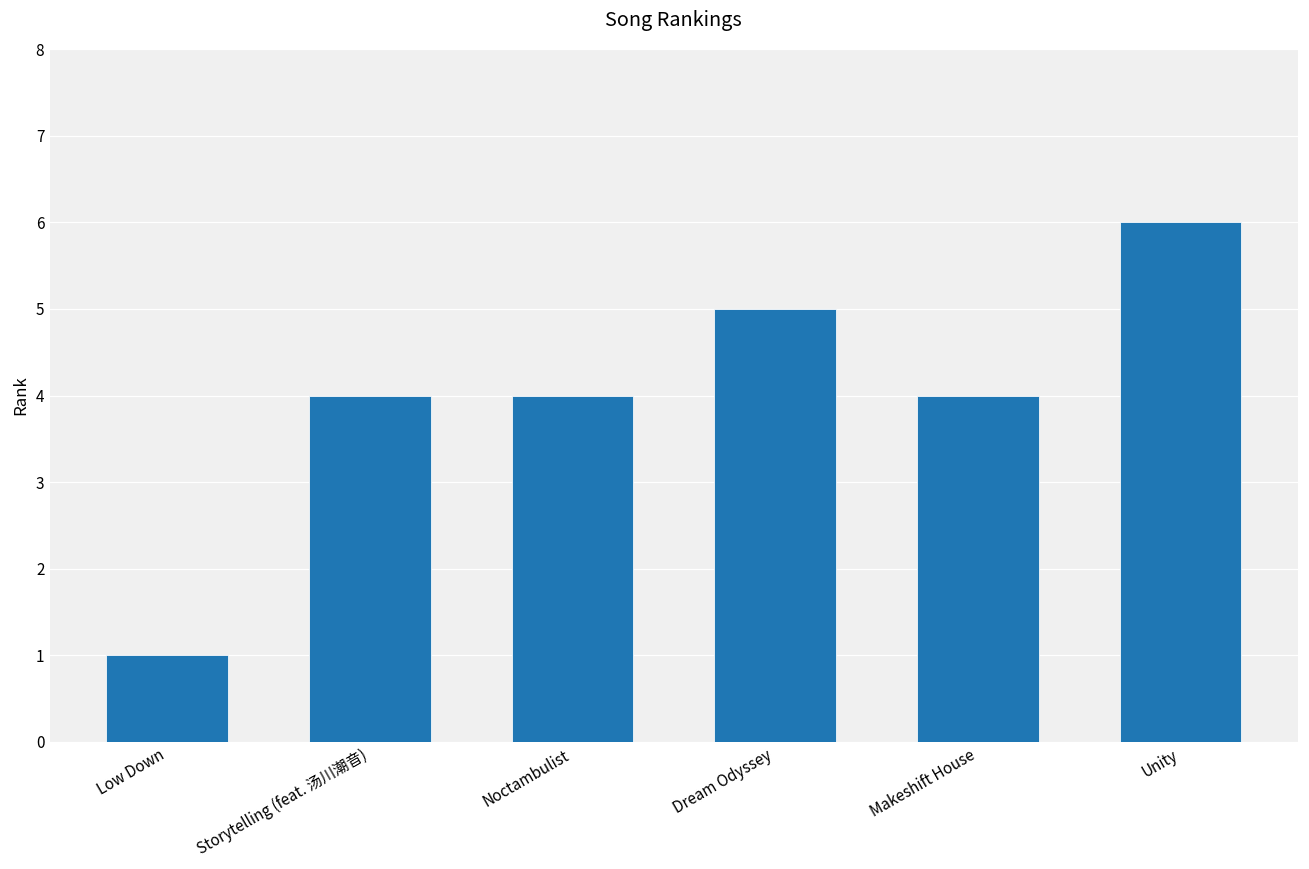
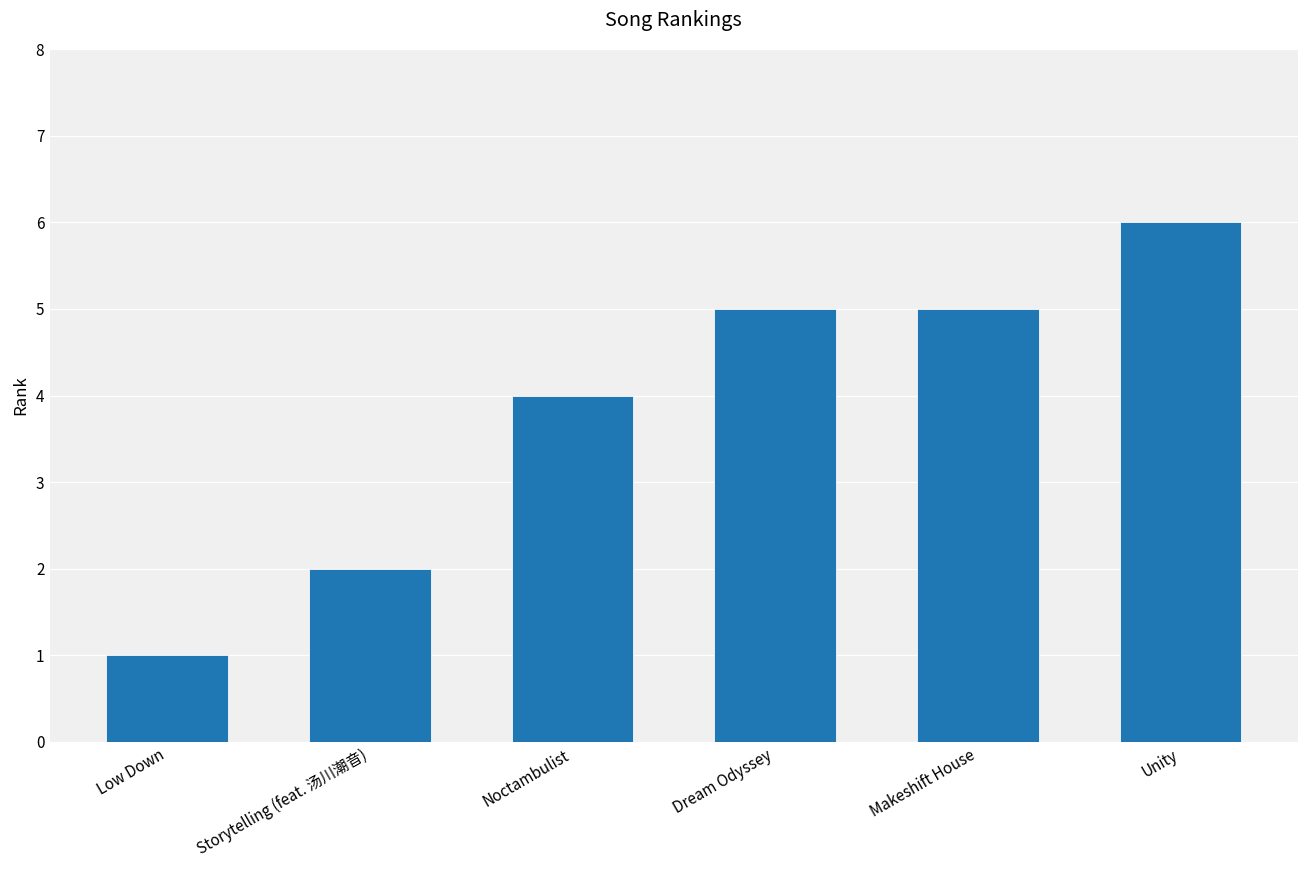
  {
    "Low Down": 1,
-   "Storytelling (feat. 汤川潮音)": 4,
+   "Storytelling (feat. 汤川潮音)": 2,
    "Noctambulist": 4,
    "Dream Odyssey": 5,
-   "Makeshift House": 4,
+   "Makeshift House": 5,
    "Unity": 6
  }
